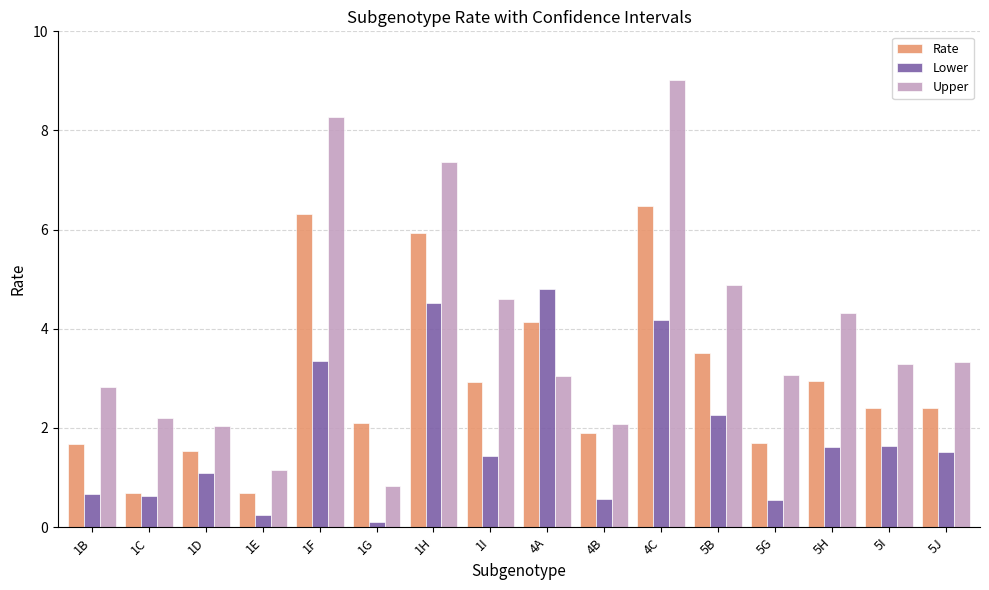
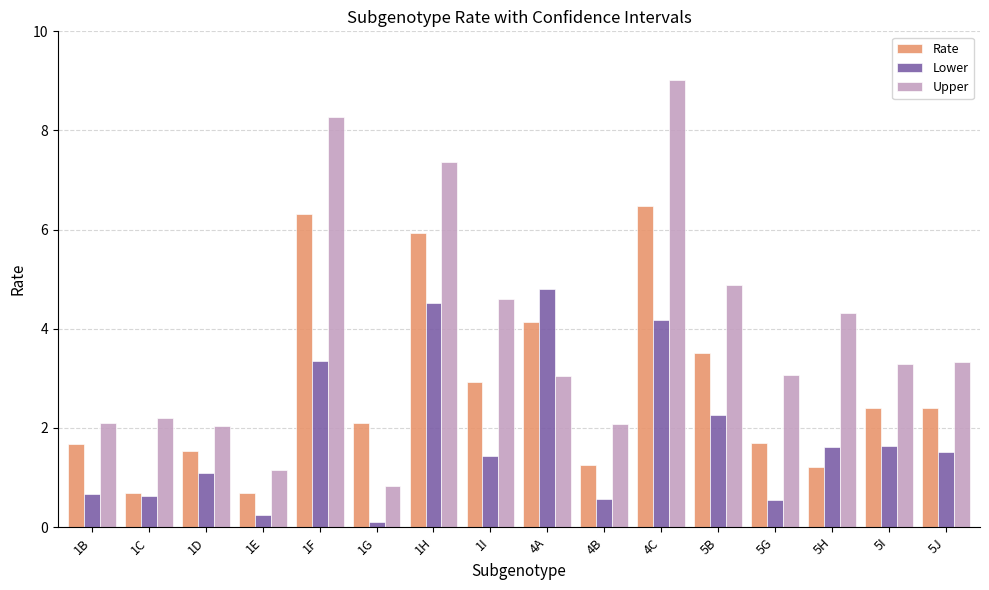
  {
    "Rate": {
      "1B": 1.7,
      "1C": 0.7,
      "1D": 1.5,
      "1E": 0.7,
      "1F": 6.3,
      "1G": 2.1,
      "1H": 5.9,
      "1I": 2.9,
      "4A": 4.1,
-     "4B": 1.9,
+     "4B": 1.3,
      "4C": 6.5,
      "5B": 3.5,
      "5G": 1.7,
-     "5H": 2.9,
+     "5H": 1.2,
      "5I": 2.4,
      "5J": 2.4
    },
    "Lower": {
      "1B": 0.7,
      "1C": 0.6,
      "1D": 1.1,
      "1E": 0.3,
      "1F": 3.4,
      "1G": 0.1,
      "1H": 4.5,
      "1I": 1.4,
      "4A": 4.8,
      "4B": 0.6,
      "4C": 4.2,
      "5B": 2.3,
      "5G": 0.6,
      "5H": 1.6,
      "5I": 1.6,
      "5J": 1.5
    },
    "Upper": {
-     "1B": 2.8,
+     "1B": 2.1,
      "1C": 2.2,
      "1D": 2.0,
      "1E": 1.2,
      "1F": 8.3,
      "1G": 0.8,
      "1H": 7.4,
      "1I": 4.6,
      "4A": 3.0,
      "4B": 2.1,
      "4C": 9.0,
      "5B": 4.9,
      "5G": 3.1,
      "5H": 4.3,
      "5I": 3.3,
      "5J": 3.3
    }
  }
